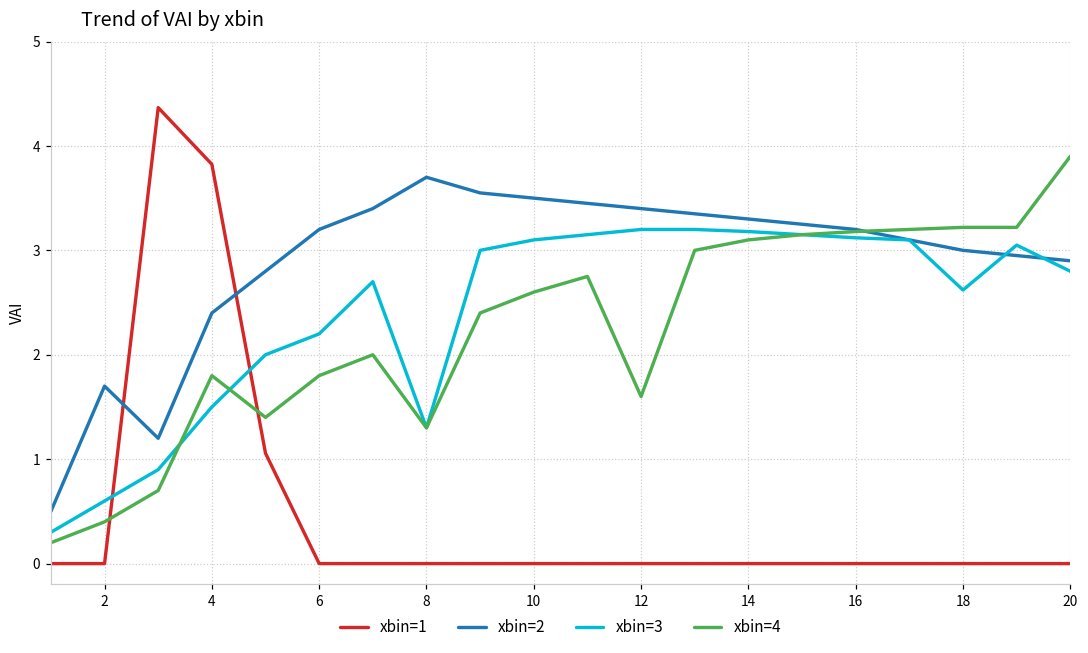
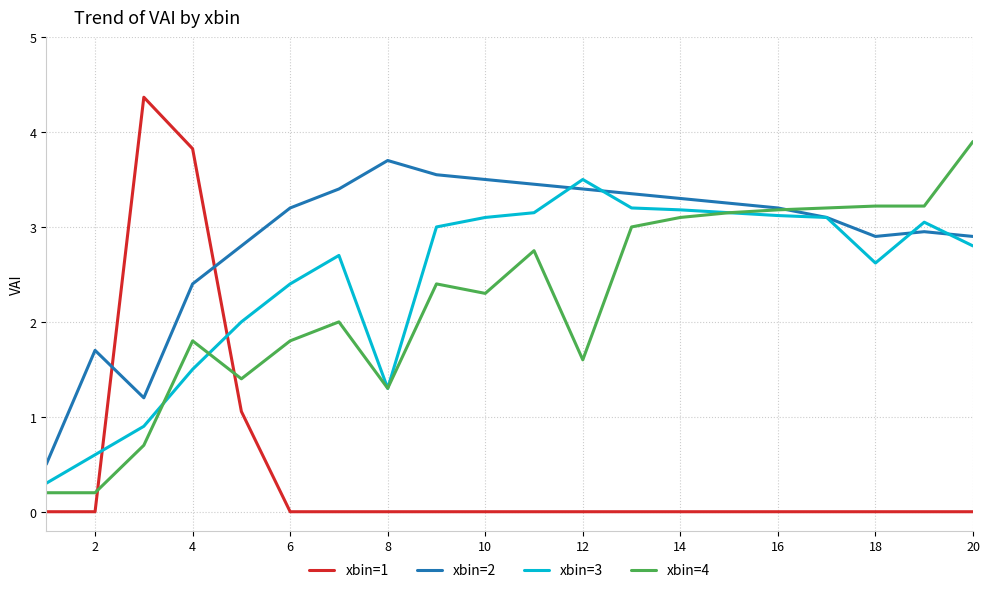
  {
    "xbin=1": {
      "2": 0.0,
      "4": 3.8,
      "6": 0.0,
      "8": 0.0,
      "10": 0.0,
      "12": 0.0,
      "14": 0.0,
      "16": 0.0,
      "18": 0.0,
      "20": 0.0
    },
    "xbin=2": {
      "2": 1.7,
      "4": 2.4,
      "6": 3.2,
      "8": 3.7,
      "10": 3.5,
      "12": 3.4,
      "14": 3.3,
-     "18": 3.0,
+     "18": 2.9,
      "20": 2.9
    },
    "xbin=3": {
      "2": 0.6,
      "4": 1.5,
-     "6": 2.2,
+     "6": 2.4,
      "10": 3.1,
-     "12": 3.2,
+     "12": 3.5,
      "14": 3.2,
      "16": 3.1,
      "18": 2.6,
      "20": 2.8
    },
    "xbin=4": {
-     "2": 0.4,
+     "2": 0.2,
      "4": 1.8,
      "6": 1.8,
-     "10": 2.6,
+     "10": 2.3,
      "12": 1.6,
      "14": 3.1,
      "18": 3.2,
      "20": 3.9
    }
  }
